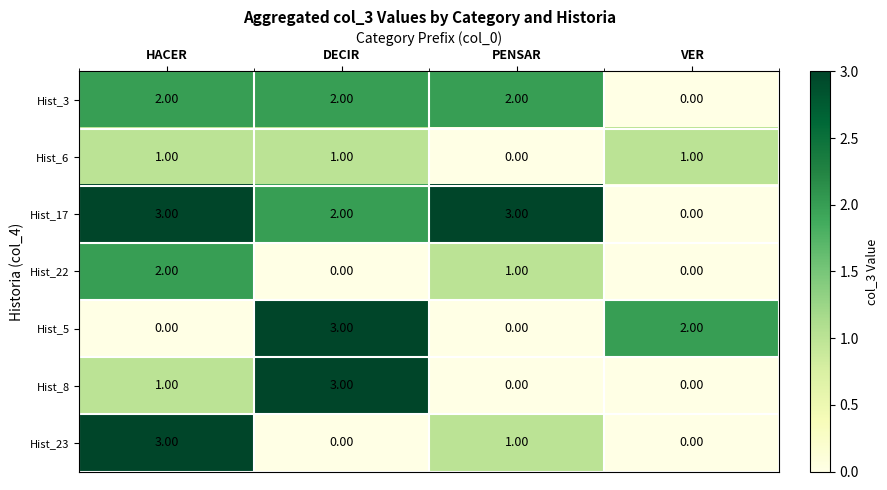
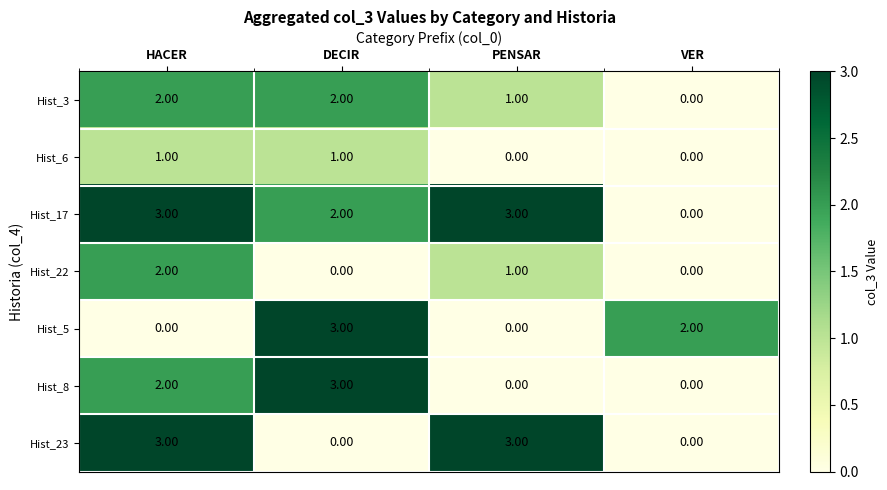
  {
    "Hist_3": {
      "HACER": 2.00,
      "DECIR": 2.00,
-     "PENSAR": 2.00,
+     "PENSAR": 1.00,
      "VER": 0.00
    },
    "Hist_6": {
      "HACER": 1.00,
      "DECIR": 1.00,
      "PENSAR": 0.00,
-     "VER": 1.00
+     "VER": 0.00
    },
    "Hist_17": {
      "HACER": 3.00,
      "DECIR": 2.00,
      "PENSAR": 3.00,
      "VER": 0.00
    },
    "Hist_22": {
      "HACER": 2.00,
      "DECIR": 0.00,
      "PENSAR": 1.00,
      "VER": 0.00
    },
    "Hist_5": {
      "HACER": 0.00,
      "DECIR": 3.00,
      "PENSAR": 0.00,
      "VER": 2.00
    },
    "Hist_8": {
-     "HACER": 1.00,
+     "HACER": 2.00,
      "DECIR": 3.00,
      "PENSAR": 0.00,
      "VER": 0.00
    },
    "Hist_23": {
      "HACER": 3.00,
      "DECIR": 0.00,
-     "PENSAR": 1.00,
+     "PENSAR": 3.00,
      "VER": 0.00
    }
  }
